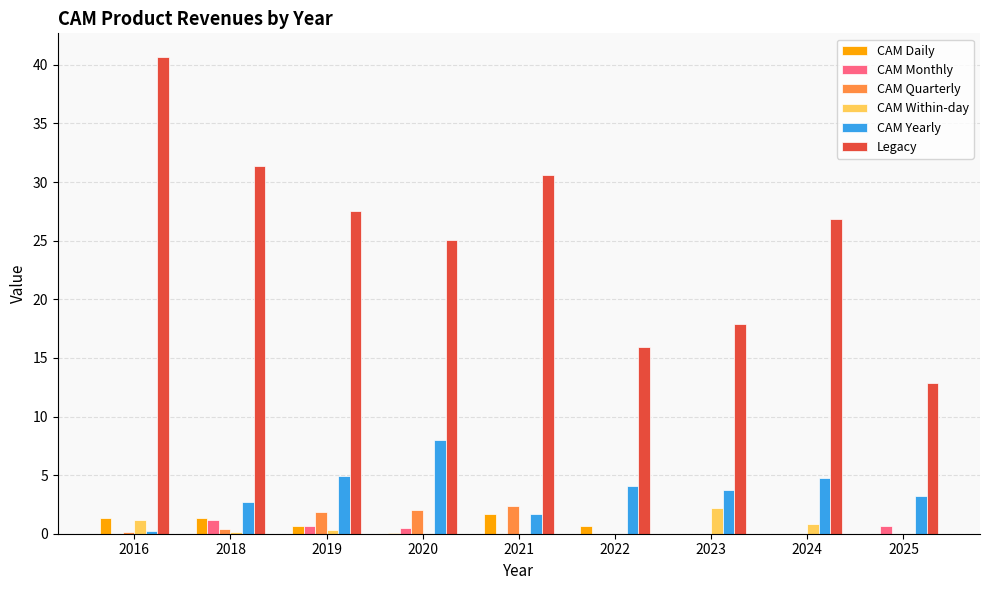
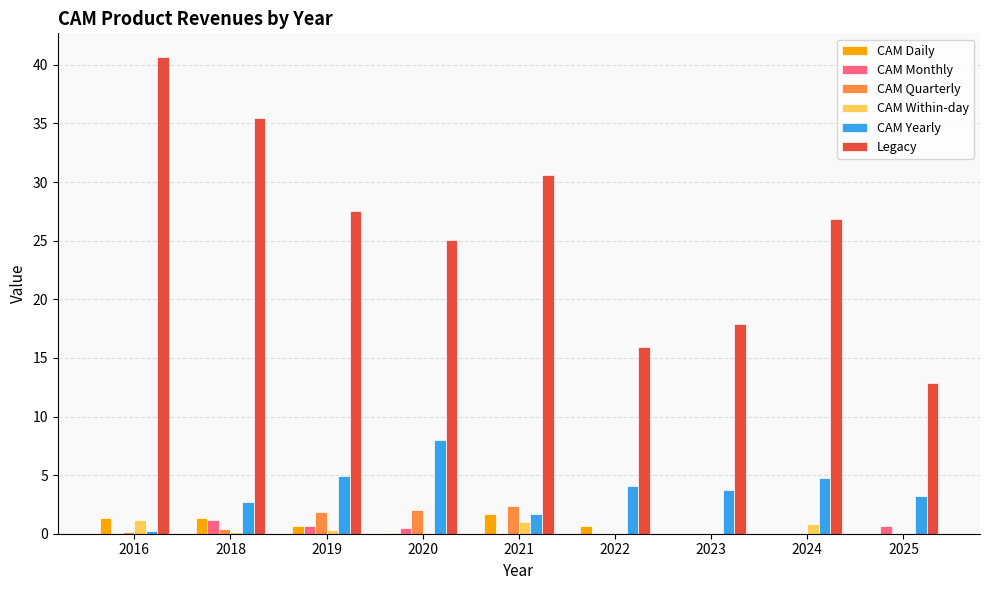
  {
    "CAM Daily": {
      "2016": 1.4,
      "2018": 1.3,
      "2019": 0.7,
      "2021": 1.7,
      "2022": 0.7,
      "2023": 0.0,
      "2024": 0.0,
      "2025": 0.0
    },
    "CAM Monthly": {
      "2018": 1.2,
      "2019": 0.7,
      "2020": 0.5,
      "2021": 0.0,
      "2022": 0.0,
      "2023": 0.0,
      "2024": 0.0,
      "2025": 0.7
    },
    "CAM Quarterly": {
      "2018": 0.4,
      "2019": 1.8,
      "2020": 2.0,
      "2021": 2.4,
      "2022": 0.0,
      "2023": 0.0,
      "2024": 0.0,
      "2025": 0.0
    },
    "CAM Within-day": {
      "2016": 1.2,
      "2019": 0.3,
-     "2021": 0,
+     "2021": 1,
      "2022": 0.0,
-     "2023": 2.2,
+     "2023": 0.0,
      "2024": 0.8,
      "2025": 0.0
    },
    "CAM Yearly": {
      "2016": 0.2,
      "2018": 2.7,
      "2019": 4.9,
      "2020": 8.0,
      "2021": 1.7,
      "2022": 4.1,
      "2023": 3.7,
      "2024": 4.8,
      "2025": 3.3
    },
    "Legacy": {
      "2016": 40.7,
-     "2018": 31.3,
+     "2018": 35.5,
      "2019": 27.5,
      "2020": 25.0,
      "2021": 30.6,
      "2022": 16.0,
      "2023": 17.9,
      "2024": 26.8,
      "2025": 12.9
    }
  }
